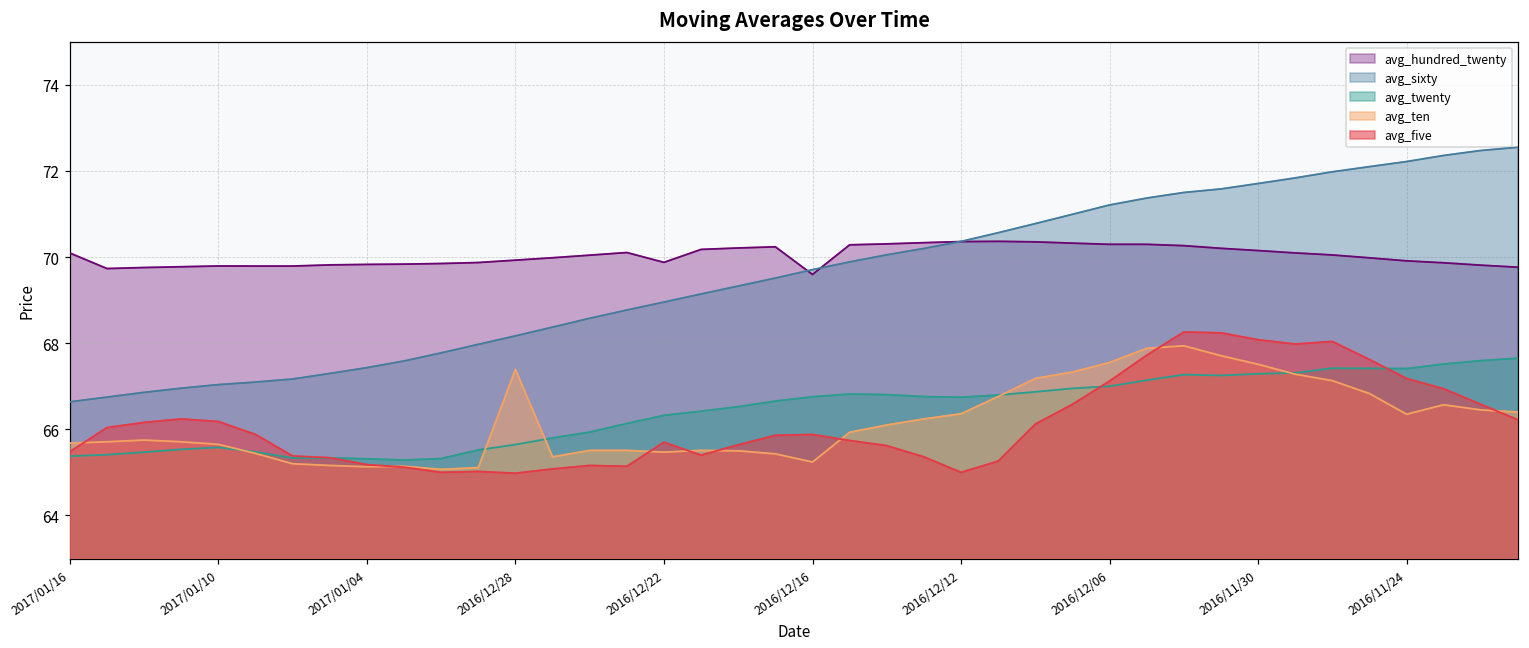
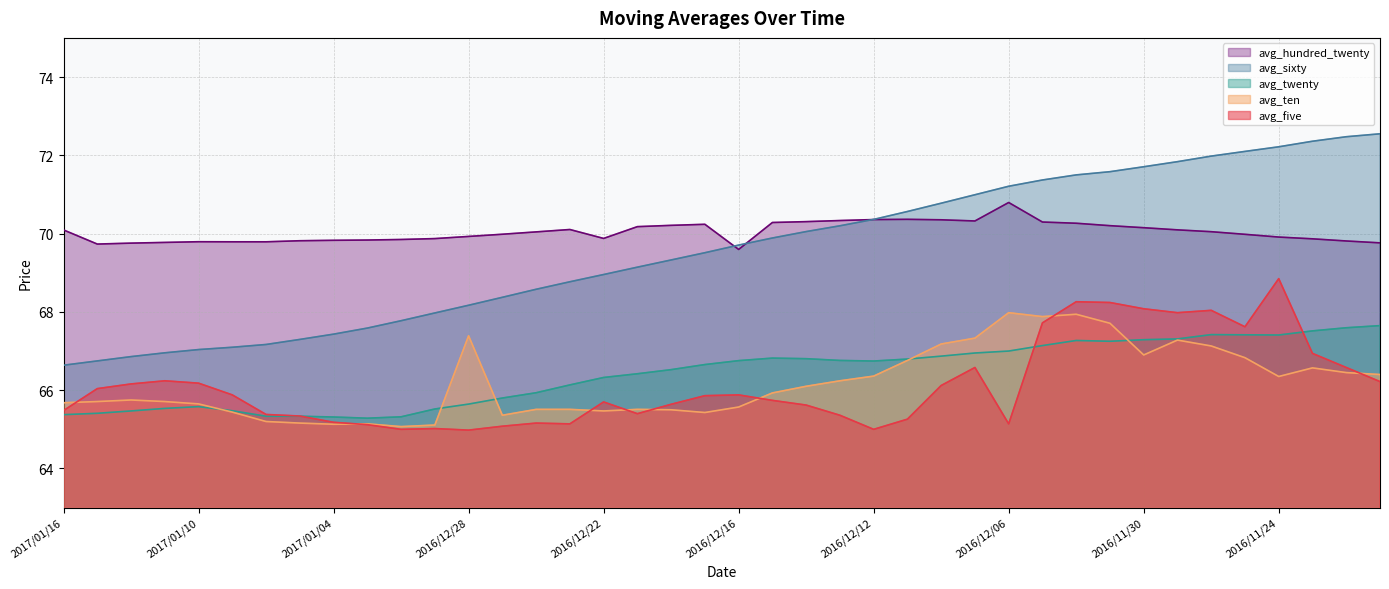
  {
    "avg_hundred_twenty": {
      "2017/01/16": 70.1,
      "2017/01/10": 69.8,
      "2017/01/04": 69.8,
      "2016/12/28": 69.9,
      "2016/12/22": 69.9,
      "2016/12/16": 69.6,
-     "2016/12/06": 70.3,
+     "2016/12/06": 70.8,
      "2016/11/30": 70.2,
      "2016/11/24": 69.9
    },
    "avg_ten": {
      "2017/01/16": 65.7,
      "2017/01/10": 65.7,
      "2016/12/28": 67.4,
      "2016/12/22": 65.5,
-     "2016/12/16": 65.2,
+     "2016/12/16": 65.6,
      "2016/12/12": 66.4,
-     "2016/12/06": 67.6,
-     "2016/11/30": 67.5,
+     "2016/12/06": 68.0,
+     "2016/11/30": 66.9,
      "2016/11/24": 66.4
    },
    "avg_five": {
      "2017/01/16": 65.5,
      "2017/01/10": 66.2,
      "2016/12/28": 65.0,
      "2016/12/22": 65.7,
      "2016/12/16": 65.9,
      "2016/12/12": 65.0,
-     "2016/12/06": 67.1,
+     "2016/12/06": 65.1,
      "2016/11/30": 68.1,
-     "2016/11/24": 67.2
+     "2016/11/24": 68.9
    }
  }
